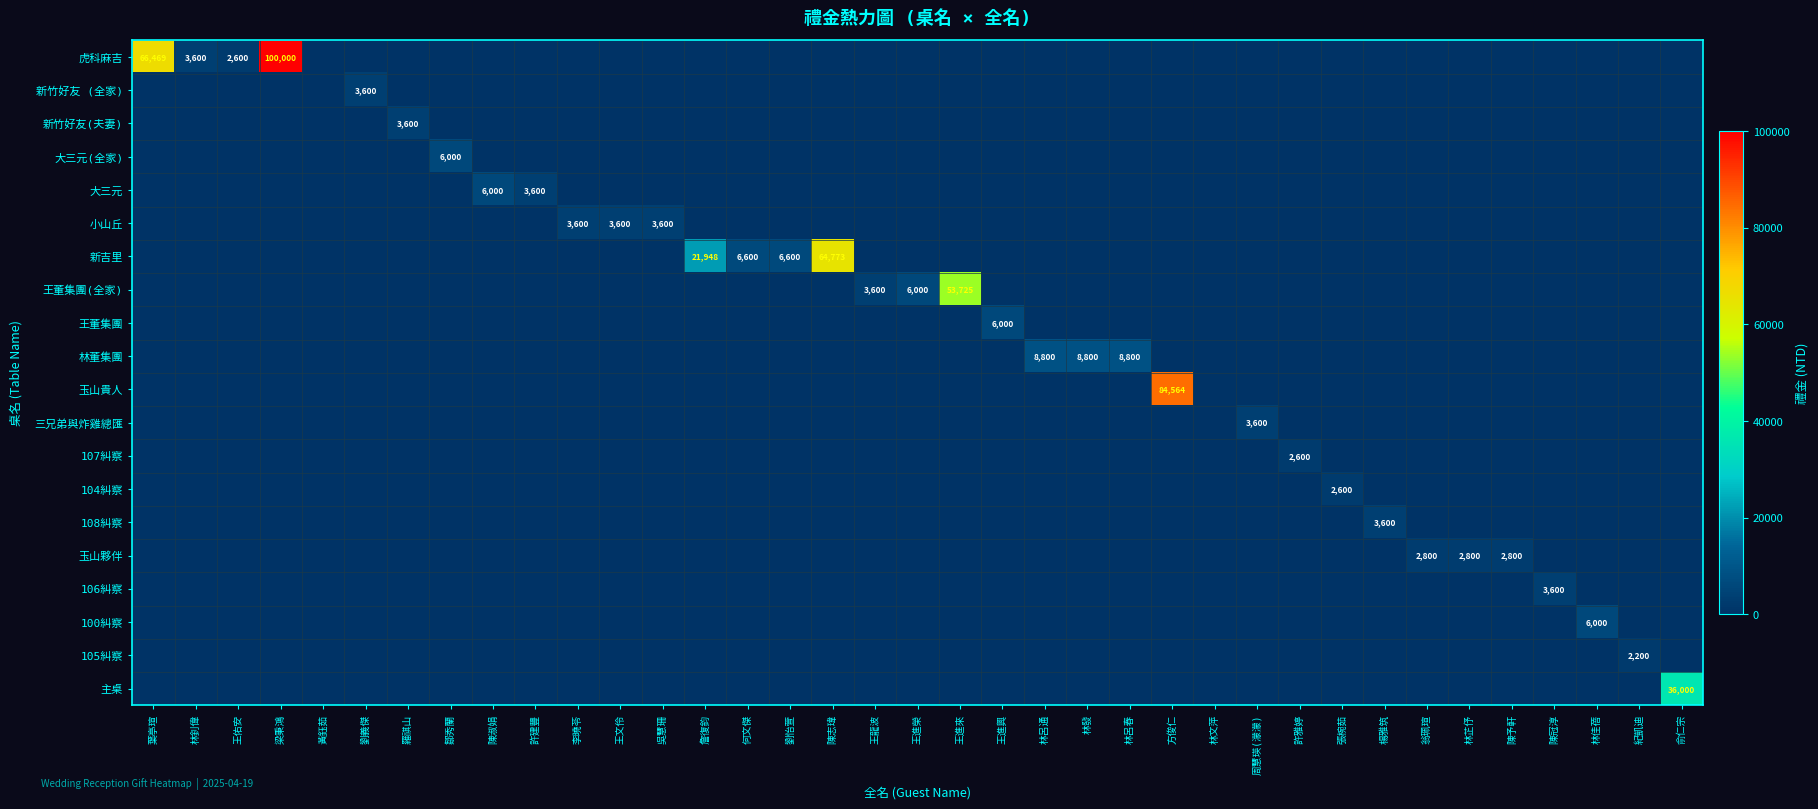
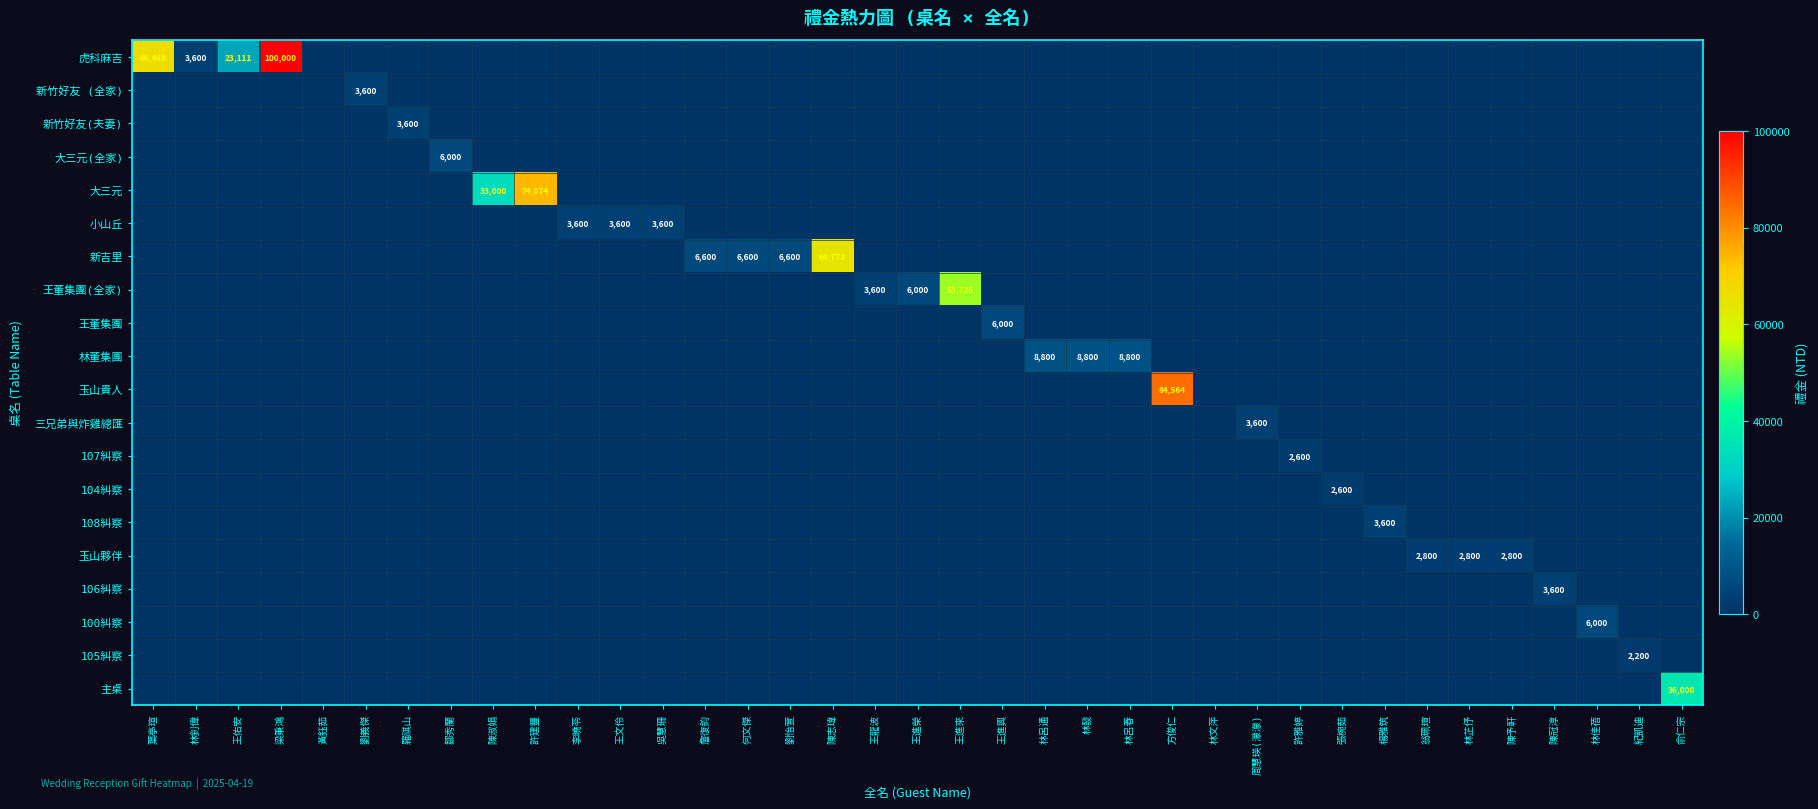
  {
    "虎科麻吉": {
      "林釗偉": "3,600",
-     "王佑安": "2,600",
+     "王佑安": "23,111",
      "梁秉鴻": "100,000"
    },
    "新竹好友 (全家)": {
      "劉義傑": "3,600"
    },
    "新竹好友(夫妻)": {
      "羅祺山": "3,600"
    },
    "大三元(全家)": {
      "鄒秀蘭": "6,000"
    },
    "大三元": {
-     "陳淑娟": "6,000",
-     "許建豐": "3,600"
+     "陳淑娟": "33,000",
+     "許建豐": "74,074"
    },
    "小山丘": {
      "李曉苓": "3,600",
      "王文伶": "3,600",
      "吳慧珊": "3,600"
    },
    "新吉里": {
-     "詹復鈞": "21,948",
+     "詹復鈞": "6,600",
      "何文傑": "6,600",
      "劉怡萱": "6,600"
    },
    "王董集團(全家)": {
      "王龍波": "3,600",
      "王進榮": "6,000",
      "王進來": "53,725"
    },
    "王董集團": {
      "王進興": "6,000"
    },
    "林董集團": {
      "林呂通": "8,800",
      "林發": "8,800",
      "林呂春": "8,800"
    },
    "玉山貴人": {
      "方俊仁": "84,564"
    },
    "三兄弟與炸雞總匯": {
      "周慧瑛(濛濛)": "3,600"
    },
    "107糾察": {
      "許雅婷": "2,600"
    },
    "104糾察": {
      "張椀茹": "2,600"
    },
    "108糾察": {
      "楊雅筑": "3,600"
    },
    "玉山夥伴": {
      "翁珮瑄": "2,800",
      "林芷伃": "2,800",
      "陳予軒": "2,800"
    },
    "106糾察": {
      "陳冠淳": "3,600"
    },
    "100糾察": {
      "林佳蓓": "6,000"
    },
    "105糾察": {
      "紀凱迪": "2,200"
    },
    "主桌": {
      "俞仁宗": "36,000"
    }
  }
